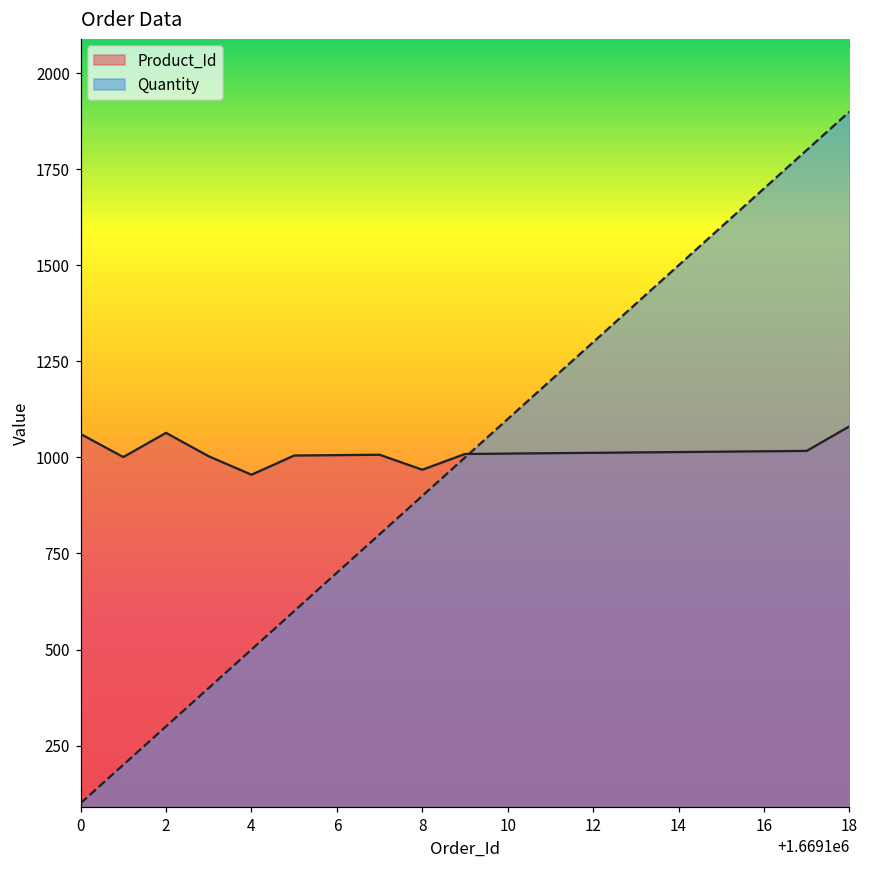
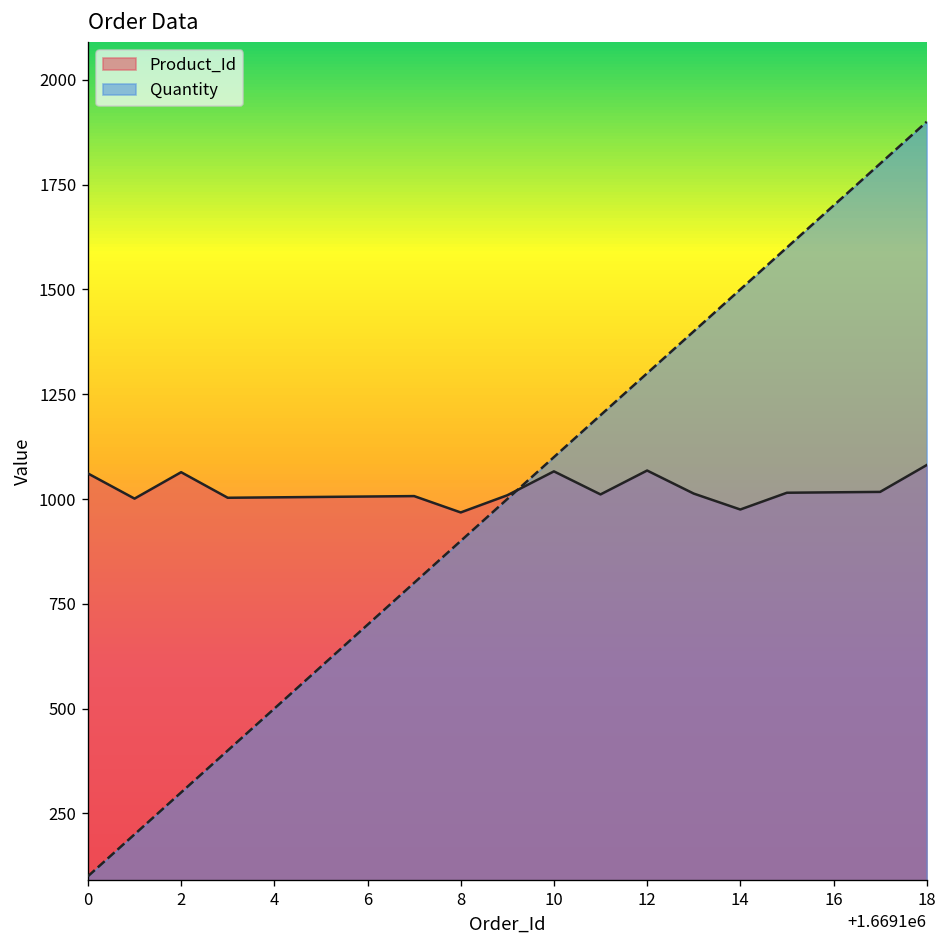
  {
    "Product_Id": {
      "0": 1060,
      "2": 1060,
-     "4": 960,
+     "4": 1000,
      "6": 1010,
      "8": 970,
-     "10": 1010,
-     "12": 1010,
-     "14": 1010,
+     "10": 1070,
+     "12": 1070,
+     "14": 980,
      "16": 1020,
      "18": 1080
    },
    "Quantity": {
      "0": 100,
      "2": 300,
      "4": 500,
      "6": 700,
      "8": 900,
      "10": 1100,
      "12": 1300,
      "14": 1500,
      "16": 1700,
      "18": 1900
    }
  }
